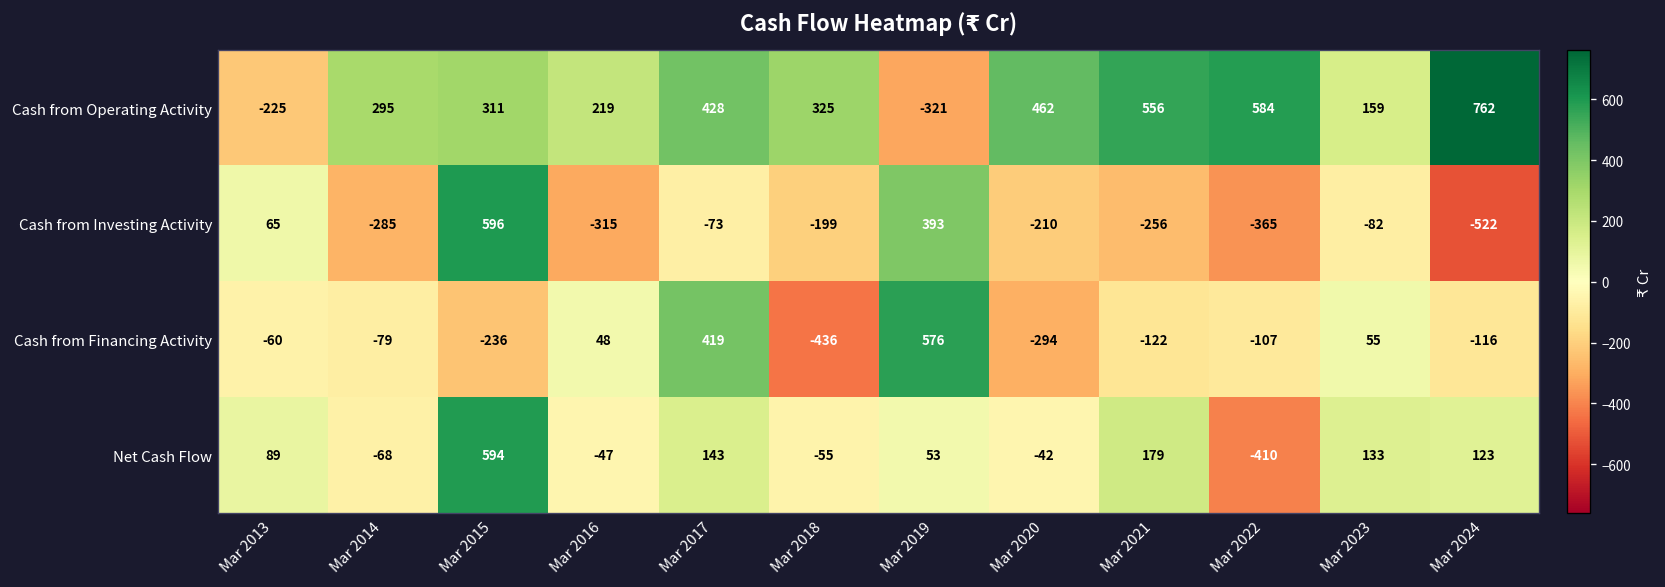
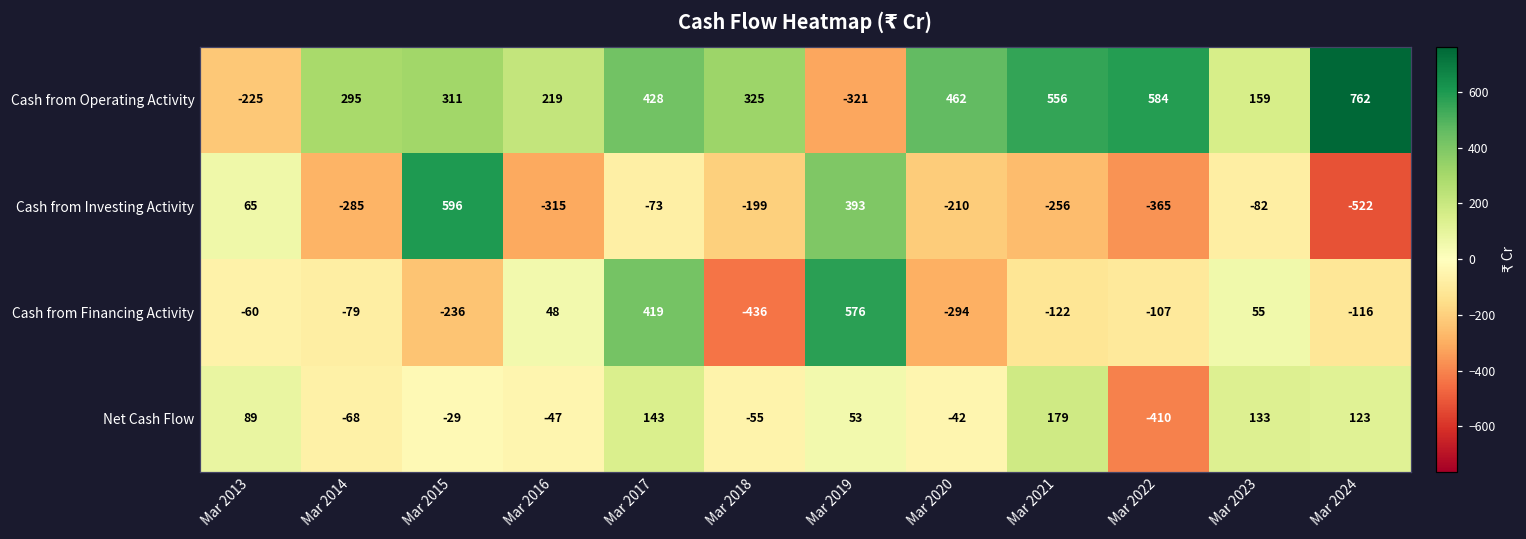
  {
    "Cash from Operating Activity": {
      "Mar 2013": -225,
      "Mar 2014": 295,
      "Mar 2015": 311,
      "Mar 2016": 219,
      "Mar 2017": 428,
      "Mar 2018": 325,
      "Mar 2019": -321,
      "Mar 2020": 462,
      "Mar 2021": 556,
      "Mar 2022": 584,
      "Mar 2023": 159,
      "Mar 2024": 762
    },
    "Cash from Investing Activity": {
      "Mar 2013": 65,
      "Mar 2014": -285,
      "Mar 2015": 596,
      "Mar 2016": -315,
      "Mar 2017": -73,
      "Mar 2018": -199,
      "Mar 2019": 393,
      "Mar 2020": -210,
      "Mar 2021": -256,
      "Mar 2022": -365,
      "Mar 2023": -82,
      "Mar 2024": -522
    },
    "Cash from Financing Activity": {
      "Mar 2013": -60,
      "Mar 2014": -79,
      "Mar 2015": -236,
      "Mar 2016": 48,
      "Mar 2017": 419,
      "Mar 2018": -436,
      "Mar 2019": 576,
      "Mar 2020": -294,
      "Mar 2021": -122,
      "Mar 2022": -107,
      "Mar 2023": 55,
      "Mar 2024": -116
    },
    "Net Cash Flow": {
      "Mar 2013": 89,
      "Mar 2014": -68,
-     "Mar 2015": 594,
+     "Mar 2015": -29,
      "Mar 2016": -47,
      "Mar 2017": 143,
      "Mar 2018": -55,
      "Mar 2019": 53,
      "Mar 2020": -42,
      "Mar 2021": 179,
      "Mar 2022": -410,
      "Mar 2023": 133,
      "Mar 2024": 123
    }
  }
